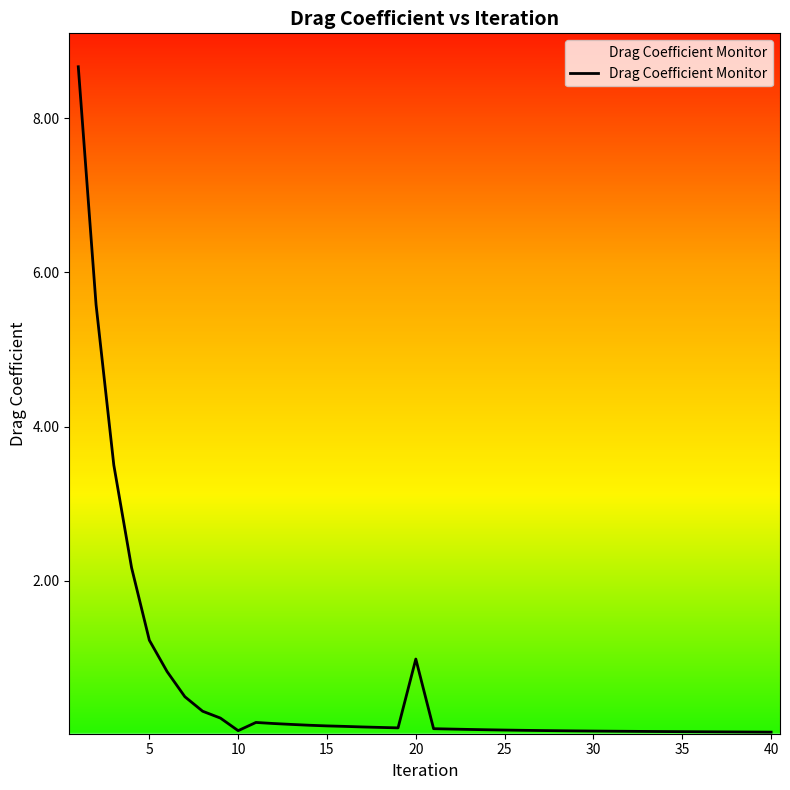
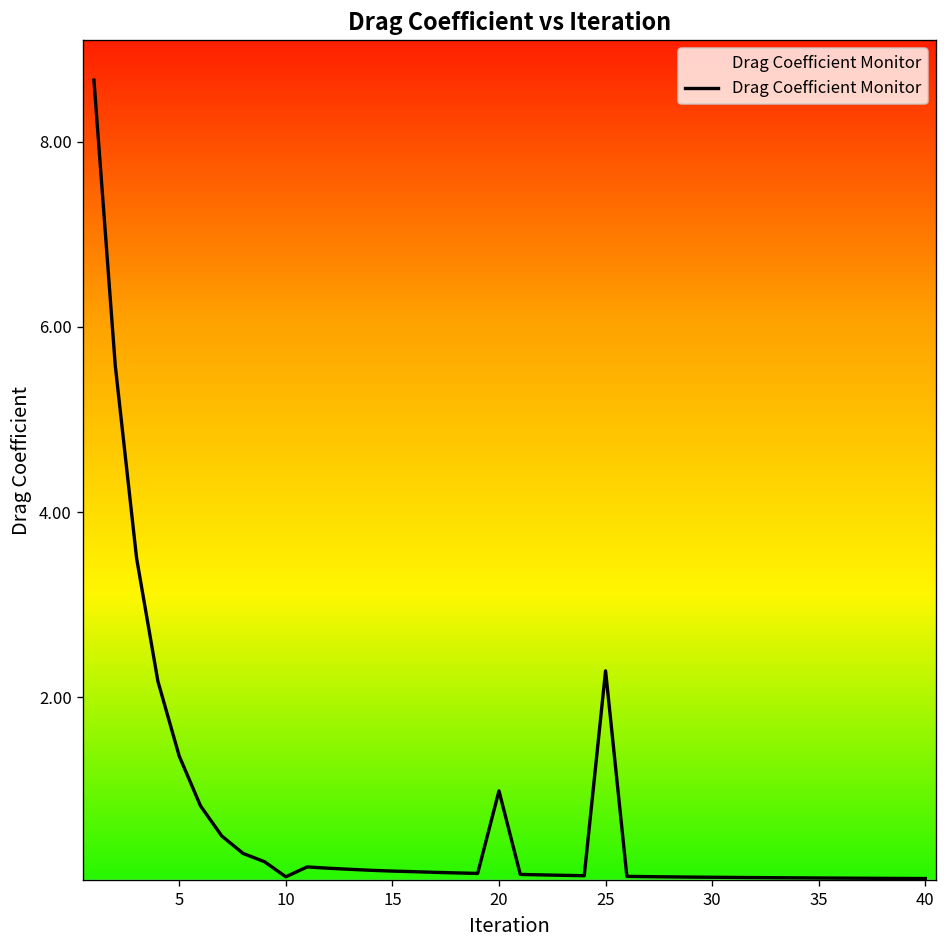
  {
-   "5": 1.2,
+   "5": 1.4,
    "10": 0.1,
    "15": 0.1,
    "20": 1.0,
-   "25": 0.1,
+   "25": 2.3,
    "30": 0.1,
    "35": 0.0,
    "40": 0.0
  }
